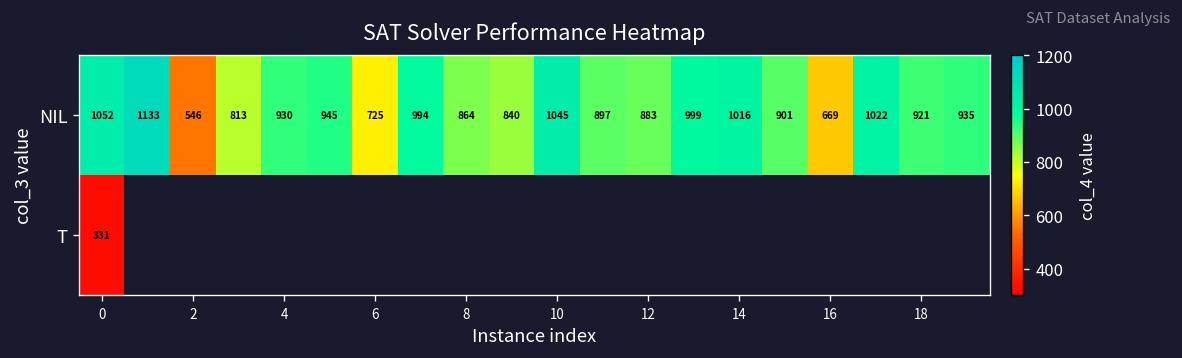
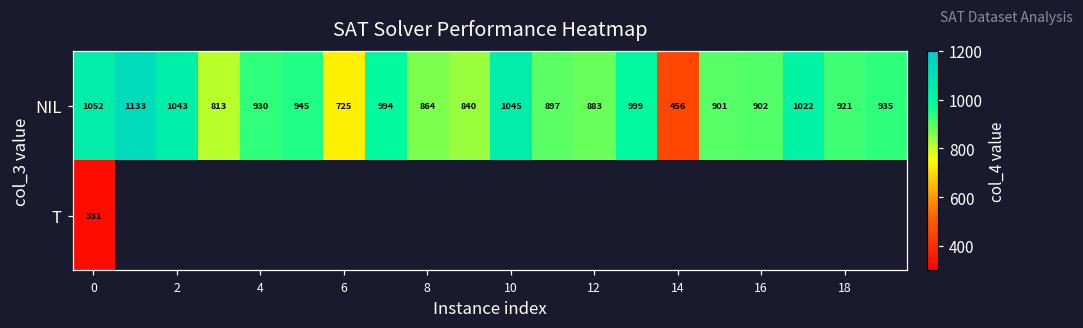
  {
    "NIL": {
      "0": 1052,
-     "2": 546,
+     "2": 1043,
      "4": 930,
      "6": 725,
      "8": 864,
      "10": 1045,
      "12": 883,
-     "14": 1016,
-     "16": 669,
+     "14": 456,
+     "16": 902,
      "18": 921
    },
    "T": {
      "0": 331
    }
  }
